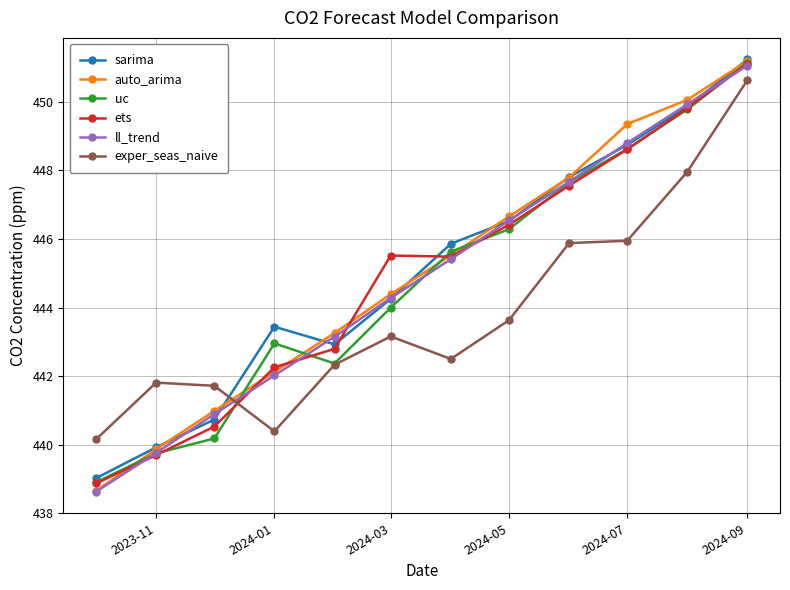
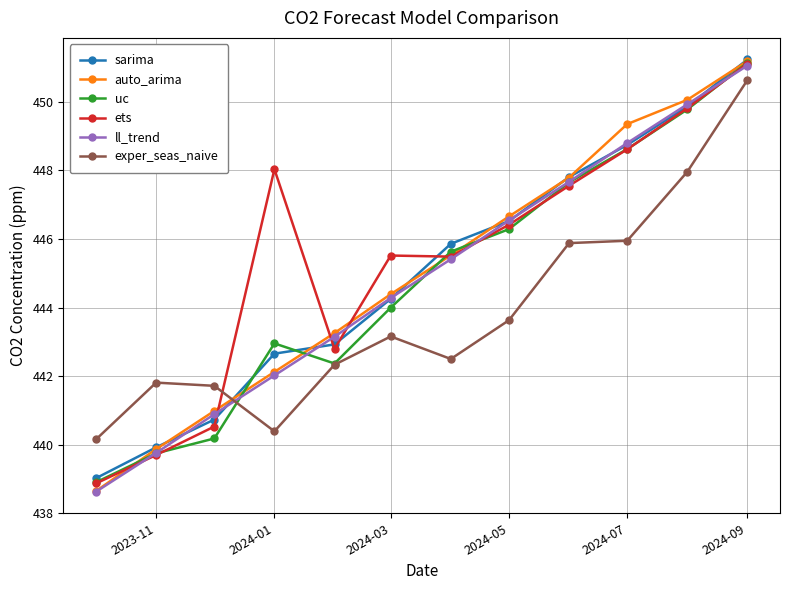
  {
    "sarima": {
-     "2024-01": 443.4
+     "2024-01": 442.7
    },
    "auto_arima": {
      "2024-01": 442.1,
      "2024-03": 444.4,
      "2024-05": 446.7,
      "2024-07": 449.4
    },
    "uc": {
      "2024-01": 443.0,
      "2024-03": 444.0,
      "2024-05": 446.3
    },
    "ets": {
-     "2024-01": 442.3,
+     "2024-01": 448.0,
      "2024-03": 445.5,
      "2024-05": 446.4
    },
    "ll_trend": {
      "2024-01": 442.0
    },
    "exper_seas_naive": {
      "2023-11": 441.8,
      "2024-01": 440.4,
      "2024-03": 443.2,
      "2024-05": 443.6,
      "2024-07": 445.9,
      "2024-09": 450.6
    }
  }
